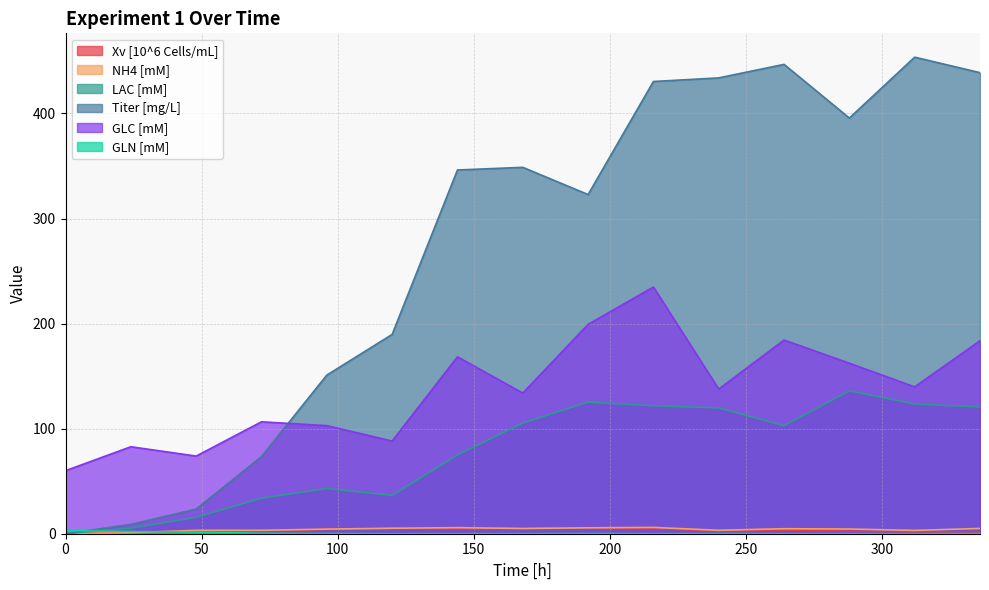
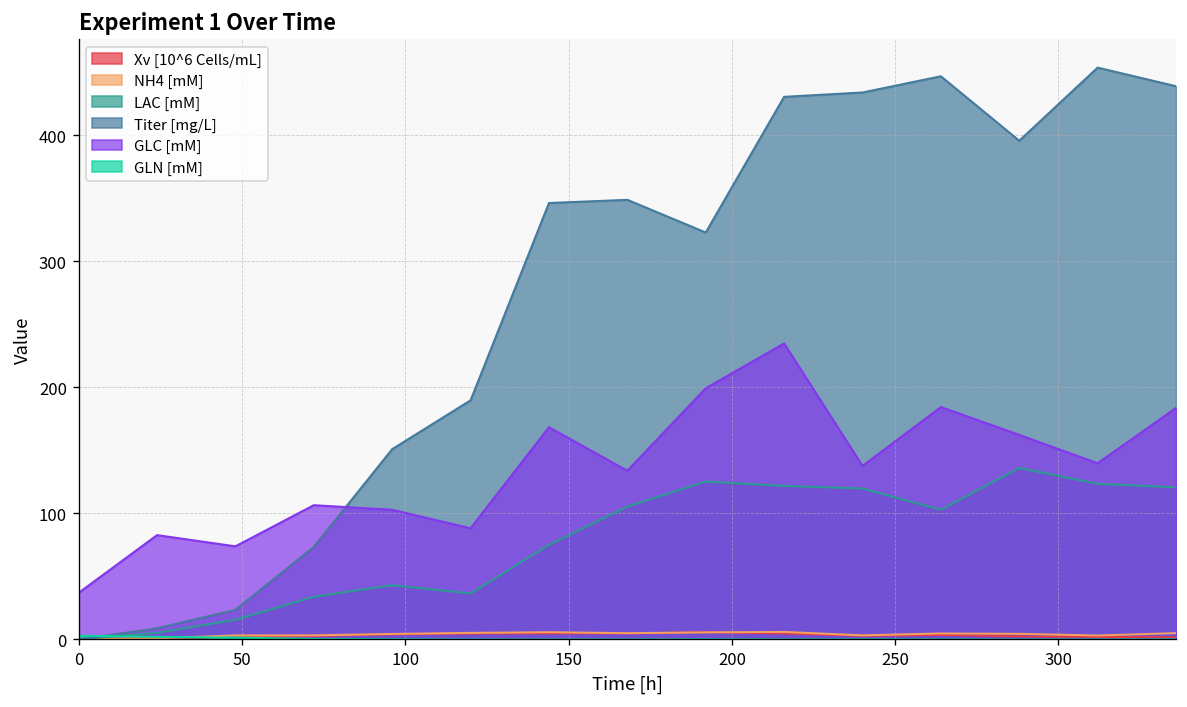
  {
    "GLC [mM]": {
-     "0": 60
+     "0": 37
    },
    "GLN [mM]": {
      "0": 3
    }
  }
